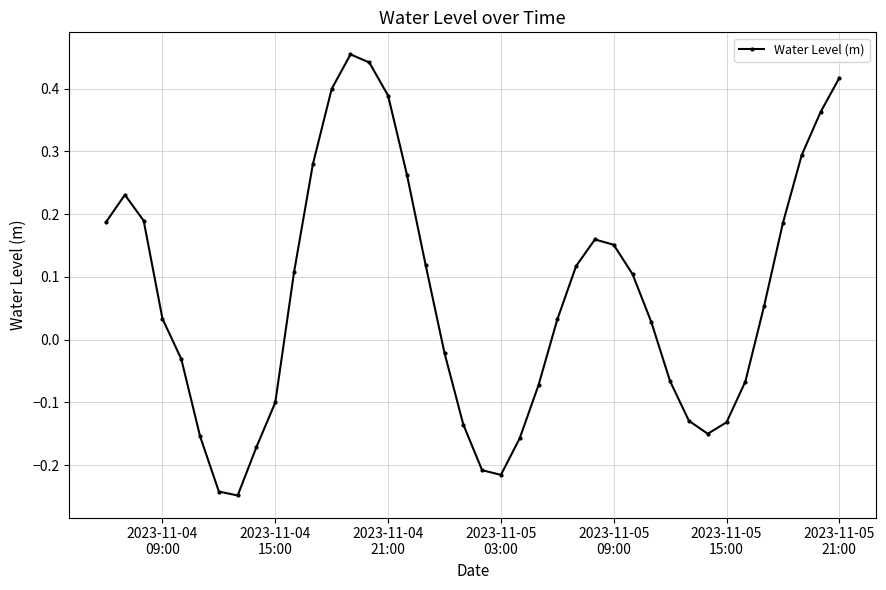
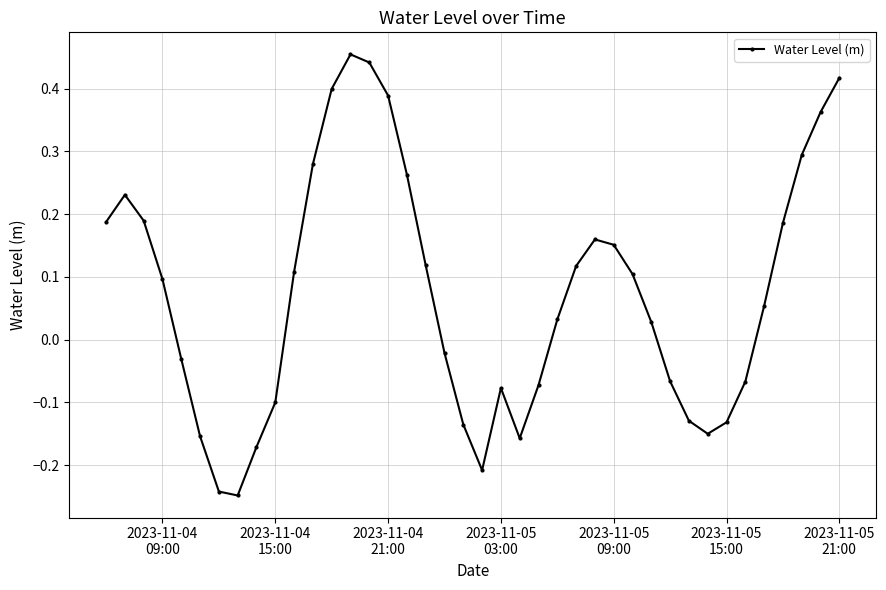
  {
-   "2023-11-04 09:00": 0.03,
+   "2023-11-04 09:00": 0.10,
    "2023-11-04 15:00": -0.10,
    "2023-11-04 21:00": 0.39,
-   "2023-11-05 03:00": -0.22,
+   "2023-11-05 03:00": -0.08,
    "2023-11-05 09:00": 0.15,
    "2023-11-05 15:00": -0.13,
    "2023-11-05 21:00": 0.42
  }
